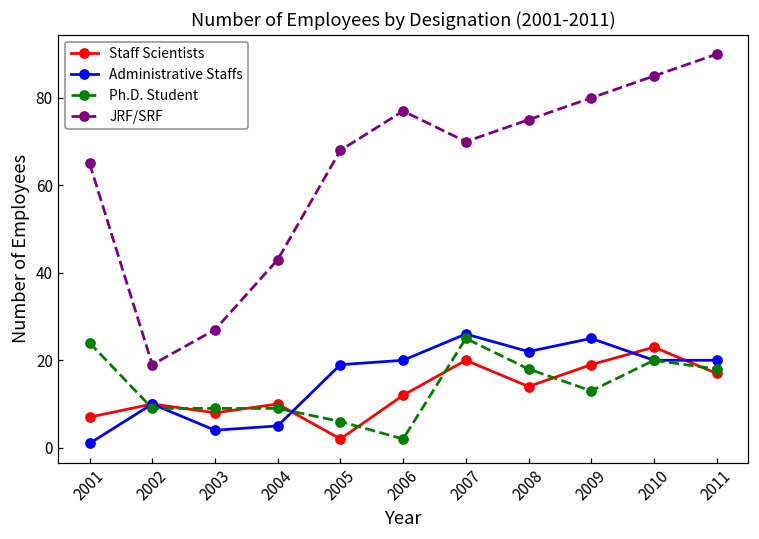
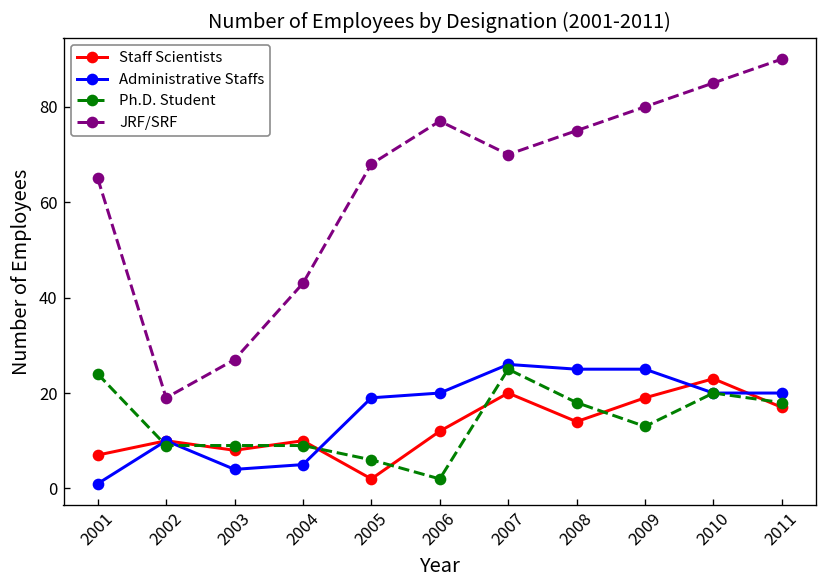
  {
    "Staff Scientists": {
      "2001": 7,
      "2003": 8,
      "2004": 10,
      "2005": 2,
      "2006": 12,
      "2007": 20,
      "2008": 14,
      "2009": 19,
      "2010": 23,
      "2011": 17
    },
    "Administrative Staffs": {
      "2001": 1,
      "2003": 4,
      "2004": 5,
      "2005": 19,
      "2006": 20,
      "2007": 26,
-     "2008": 22,
+     "2008": 25,
      "2009": 25,
      "2011": 20
    },
    "Ph.D. Student": {
      "2001": 24,
      "2002": 9,
      "2003": 9,
      "2004": 9,
      "2005": 6,
      "2006": 2,
      "2007": 25,
      "2008": 18,
      "2009": 13,
      "2011": 18
    },
    "JRF/SRF": {
      "2001": 65,
      "2002": 19,
      "2003": 27,
      "2004": 43,
      "2005": 68,
      "2006": 77,
      "2007": 70,
      "2008": 75,
      "2009": 80,
      "2010": 85,
      "2011": 90
    }
  }
